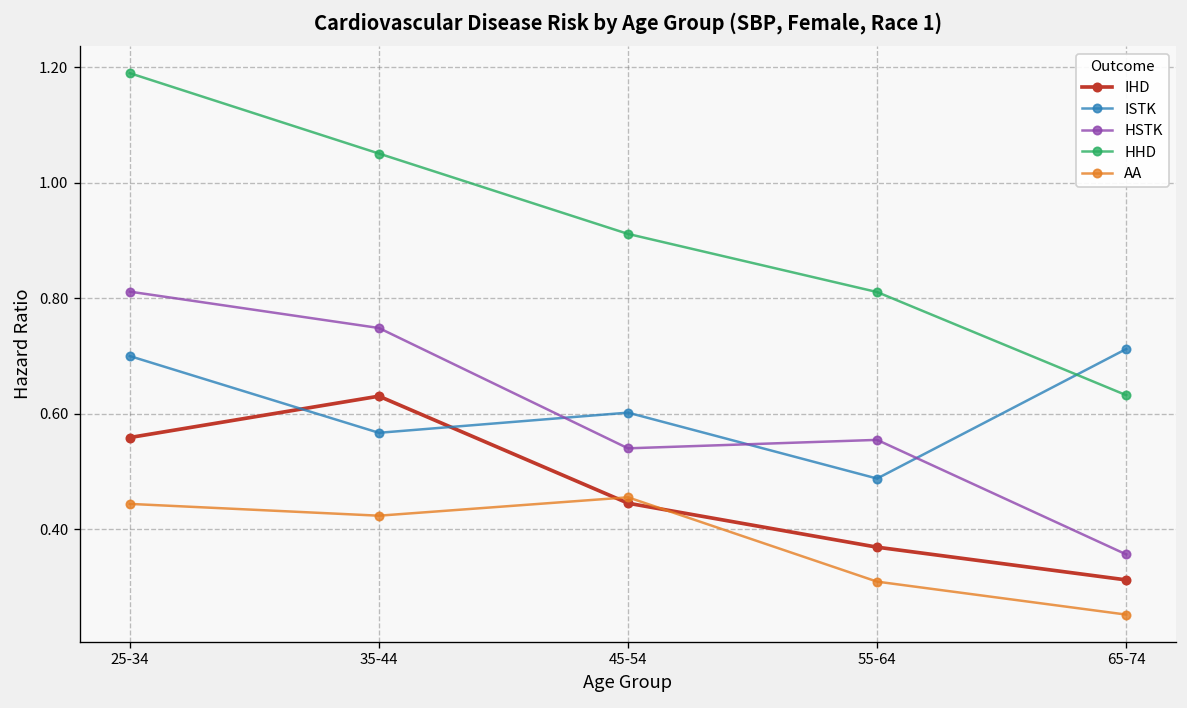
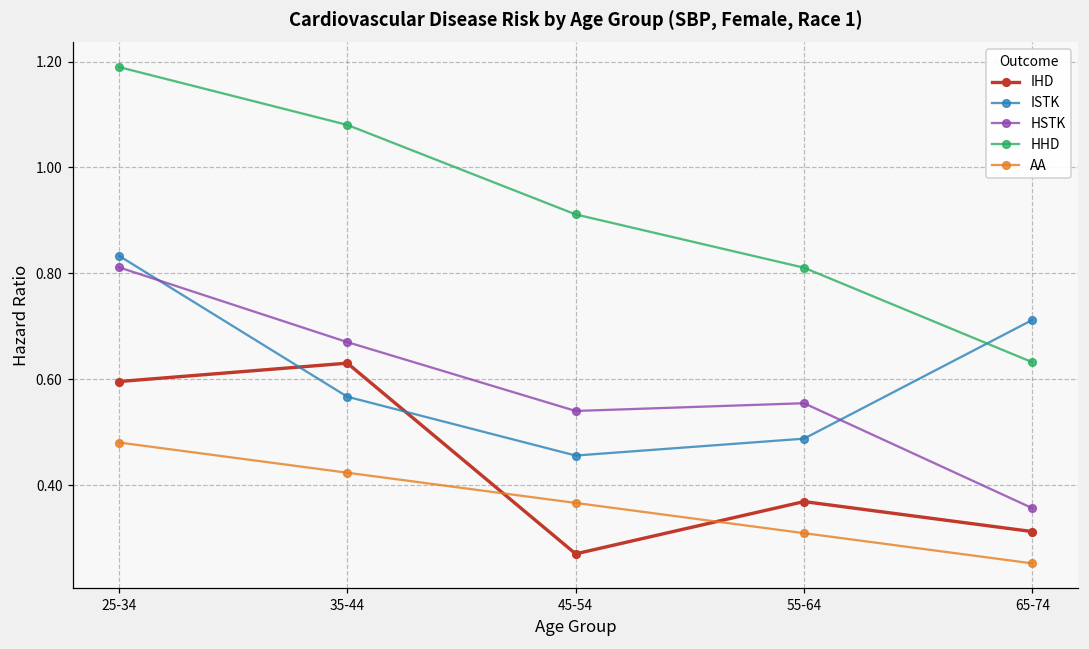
  {
    "IHD": {
-     "25-34": 0.56,
+     "25-34": 0.60,
      "35-44": 0.63,
-     "45-54": 0.44,
+     "45-54": 0.27,
      "55-64": 0.37,
      "65-74": 0.31
    },
    "ISTK": {
-     "25-34": 0.70,
+     "25-34": 0.83,
      "35-44": 0.57,
-     "45-54": 0.60,
+     "45-54": 0.46,
      "55-64": 0.49,
      "65-74": 0.71
    },
    "HSTK": {
      "25-34": 0.81,
-     "35-44": 0.75,
+     "35-44": 0.67,
      "45-54": 0.54,
      "55-64": 0.55,
      "65-74": 0.36
    },
    "HHD": {
      "25-34": 1.19,
-     "35-44": 1.05,
+     "35-44": 1.08,
      "45-54": 0.91,
      "55-64": 0.81,
      "65-74": 0.63
    },
    "AA": {
-     "25-34": 0.44,
+     "25-34": 0.48,
      "35-44": 0.42,
-     "45-54": 0.46,
+     "45-54": 0.37,
      "55-64": 0.31,
      "65-74": 0.25
    }
  }
